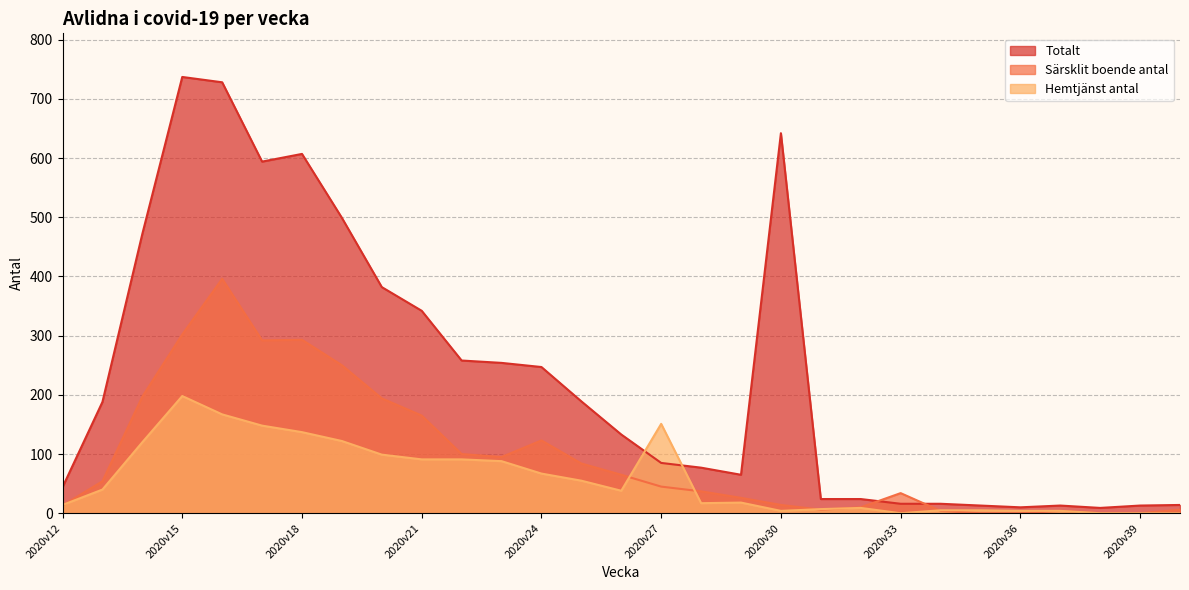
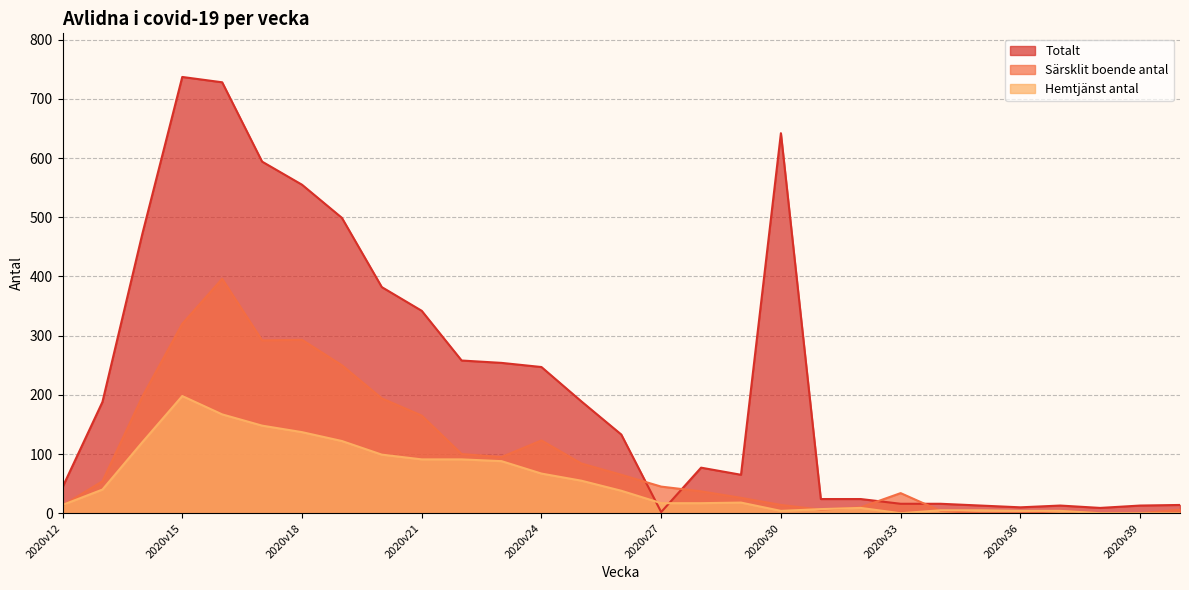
  {
    "Totalt": {
      "2020v12": 40,
      "2020v15": 740,
-     "2020v18": 610,
+     "2020v18": 560,
      "2020v21": 340,
      "2020v24": 250,
-     "2020v27": 90,
+     "2020v27": 0,
      "2020v30": 640,
      "2020v33": 20,
      "2020v36": 10,
      "2020v39": 10
    },
    "Särsklit boende antal": {
-     "2020v15": 300,
+     "2020v15": 320,
      "2020v18": 290,
      "2020v21": 170,
      "2020v24": 120,
      "2020v27": 50,
      "2020v30": 10,
      "2020v33": 30
    },
    "Hemtjänst antal": {
      "2020v15": 200,
      "2020v18": 140,
      "2020v21": 90,
      "2020v24": 70,
-     "2020v27": 150,
+     "2020v27": 20,
      "2020v30": 0,
      "2020v33": 0
    }
  }
